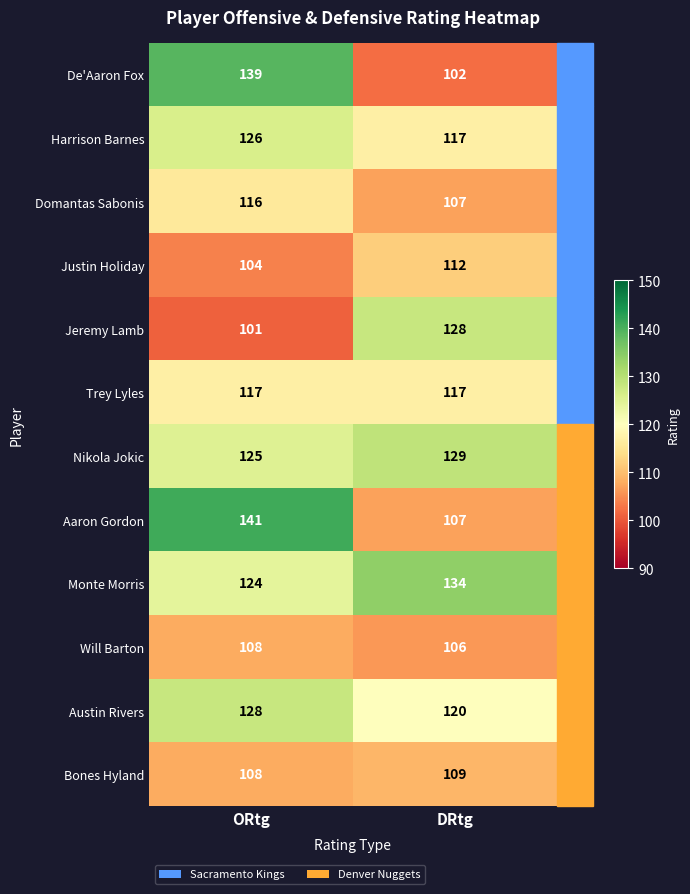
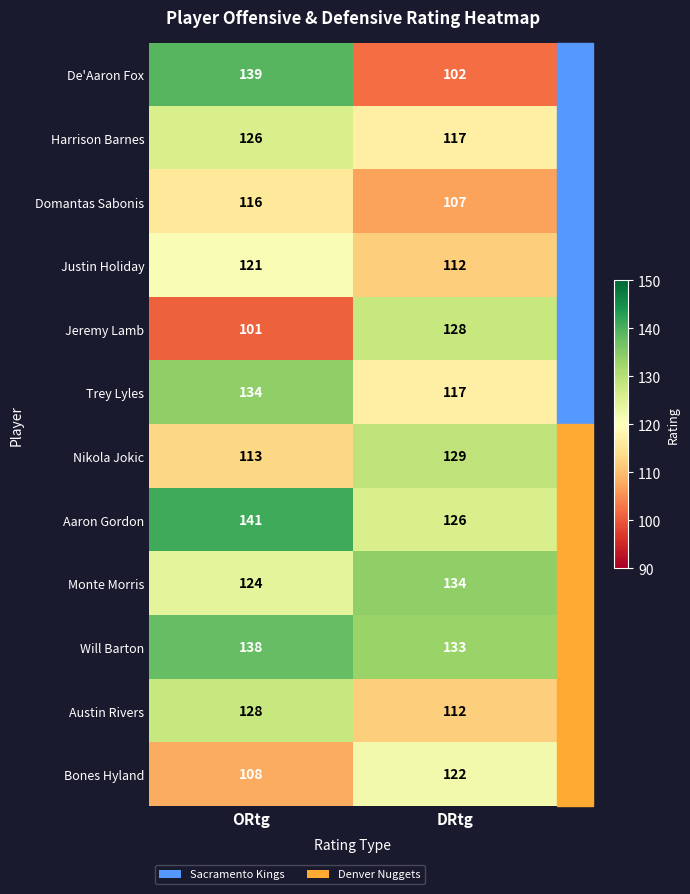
  {
    "De'Aaron Fox": {
      "ORtg": 139,
      "DRtg": 102
    },
    "Harrison Barnes": {
      "ORtg": 126,
      "DRtg": 117
    },
    "Domantas Sabonis": {
      "ORtg": 116,
      "DRtg": 107
    },
    "Justin Holiday": {
-     "ORtg": 104,
+     "ORtg": 121,
      "DRtg": 112
    },
    "Jeremy Lamb": {
      "ORtg": 101,
      "DRtg": 128
    },
    "Trey Lyles": {
-     "ORtg": 117,
+     "ORtg": 134,
      "DRtg": 117
    },
    "Nikola Jokic": {
-     "ORtg": 125,
+     "ORtg": 113,
      "DRtg": 129
    },
    "Aaron Gordon": {
      "ORtg": 141,
-     "DRtg": 107
+     "DRtg": 126
    },
    "Monte Morris": {
      "ORtg": 124,
      "DRtg": 134
    },
    "Will Barton": {
-     "ORtg": 108,
-     "DRtg": 106
+     "ORtg": 138,
+     "DRtg": 133
    },
    "Austin Rivers": {
      "ORtg": 128,
-     "DRtg": 120
+     "DRtg": 112
    },
    "Bones Hyland": {
      "ORtg": 108,
-     "DRtg": 109
+     "DRtg": 122
    }
  }
